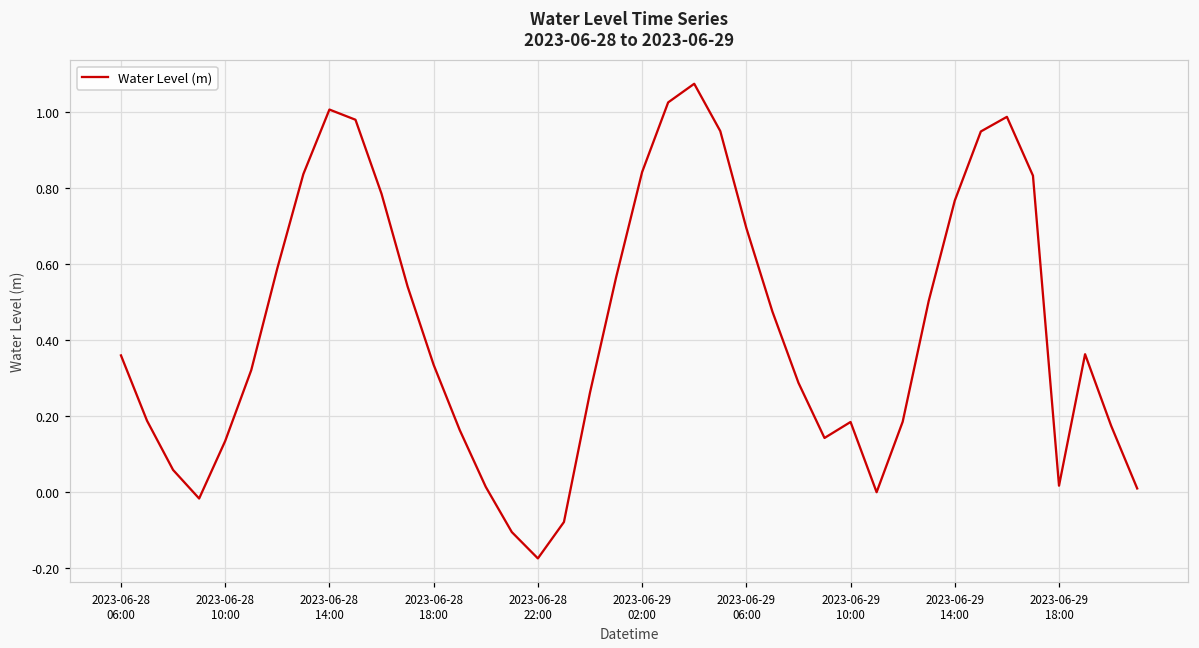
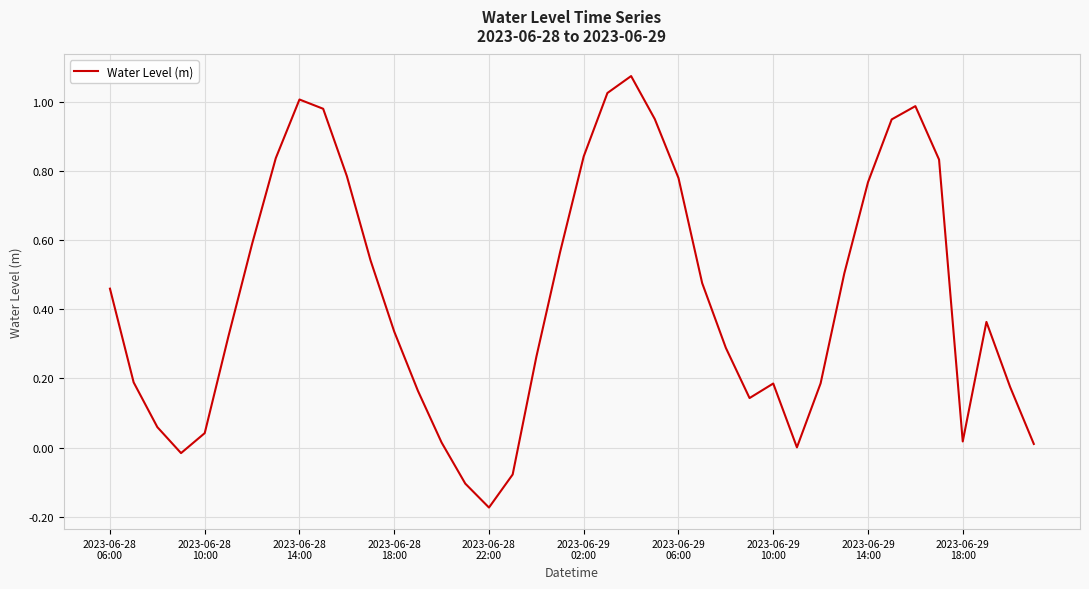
  {
-   "2023-06-28 06:00": 0.36,
-   "2023-06-28 10:00": 0.14,
+   "2023-06-28 06:00": 0.46,
+   "2023-06-28 10:00": 0.04,
    "2023-06-28 14:00": 1.01,
    "2023-06-28 18:00": 0.34,
    "2023-06-28 22:00": -0.17,
    "2023-06-29 02:00": 0.84,
-   "2023-06-29 06:00": 0.70,
+   "2023-06-29 06:00": 0.78,
    "2023-06-29 10:00": 0.19,
    "2023-06-29 14:00": 0.77,
    "2023-06-29 18:00": 0.02
  }
